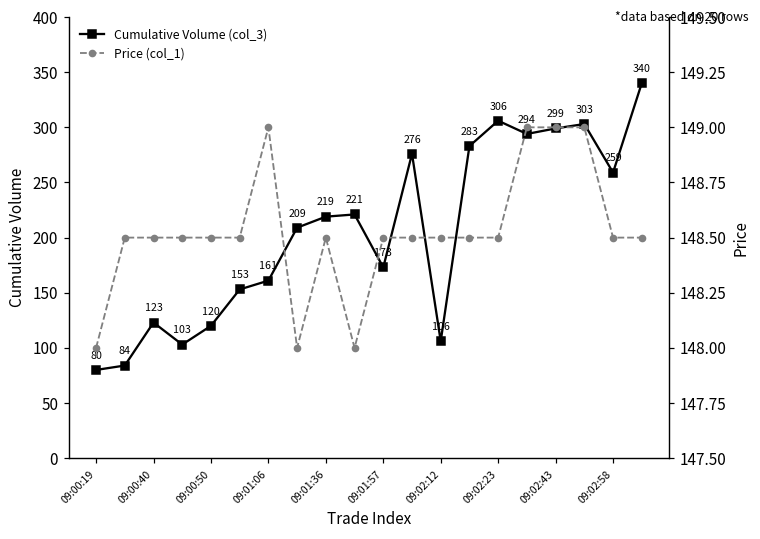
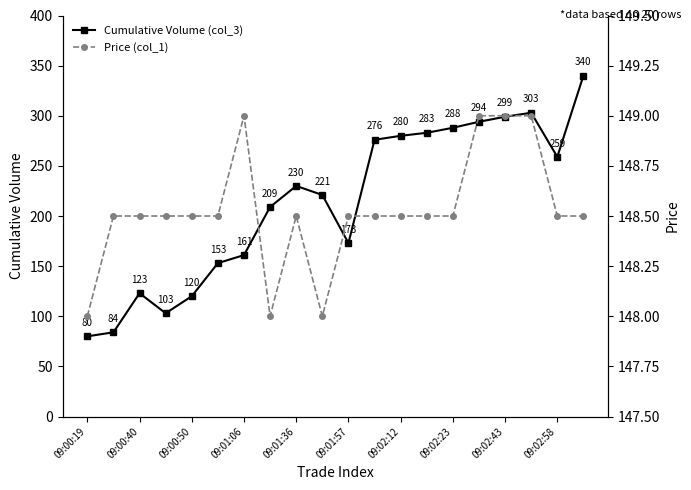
  {
    "Cumulative Volume (col_3)": {
      "09:00:40": 123,
      "09:00:50": 120,
      "09:01:06": 161,
-     "09:01:36": 219,
+     "09:01:36": 230,
      "09:01:57": 173,
-     "09:02:12": 106,
-     "09:02:23": 306,
+     "09:02:12": 280,
+     "09:02:23": 288,
      "09:02:43": 299,
      "09:02:58": 259
    }
  }
